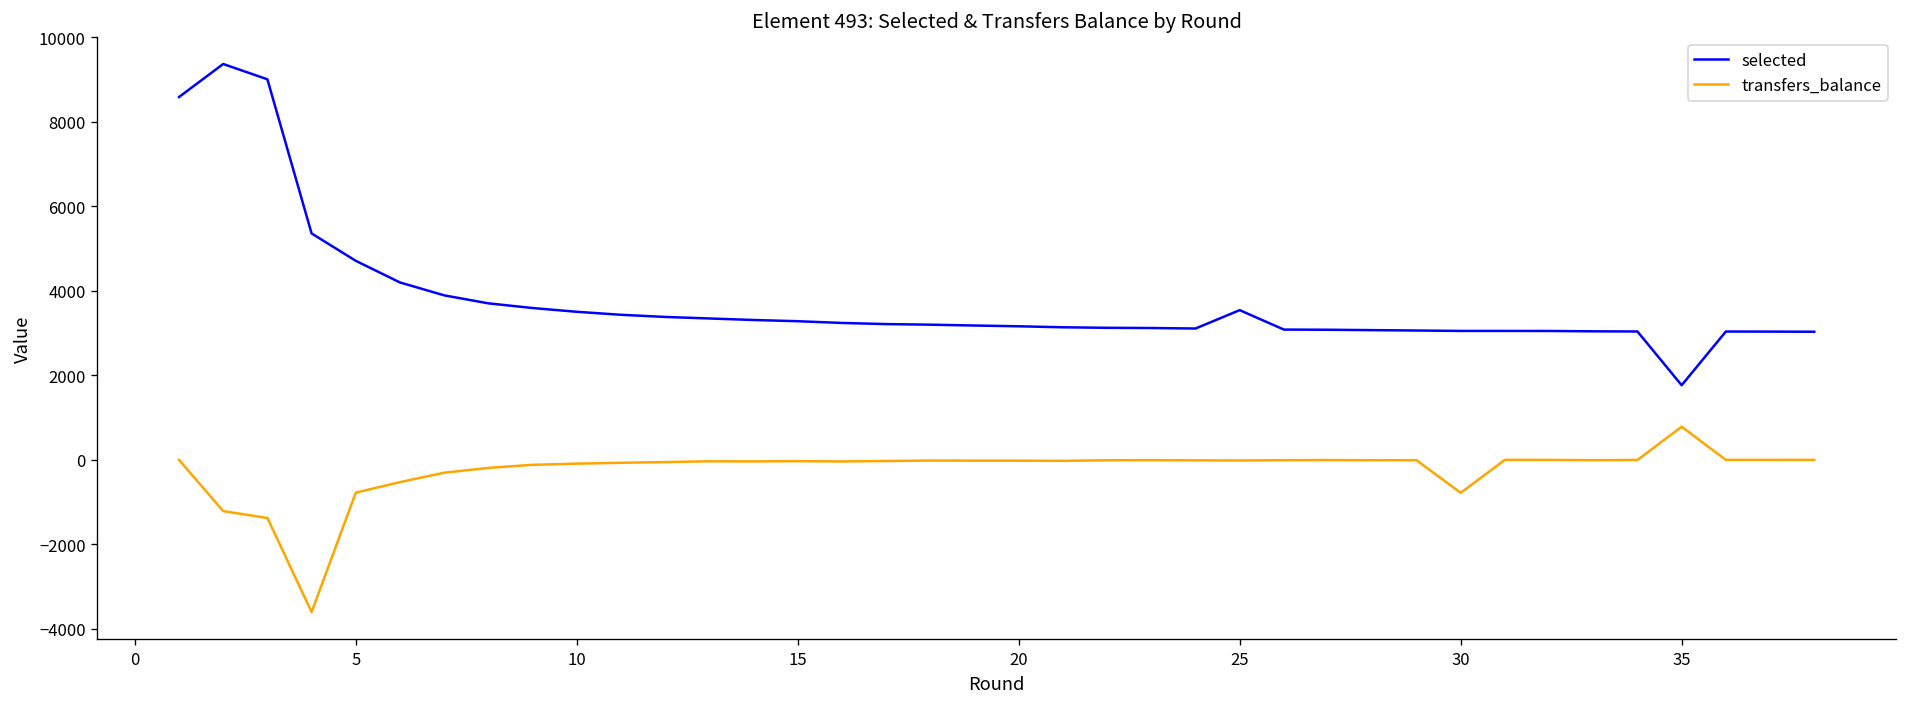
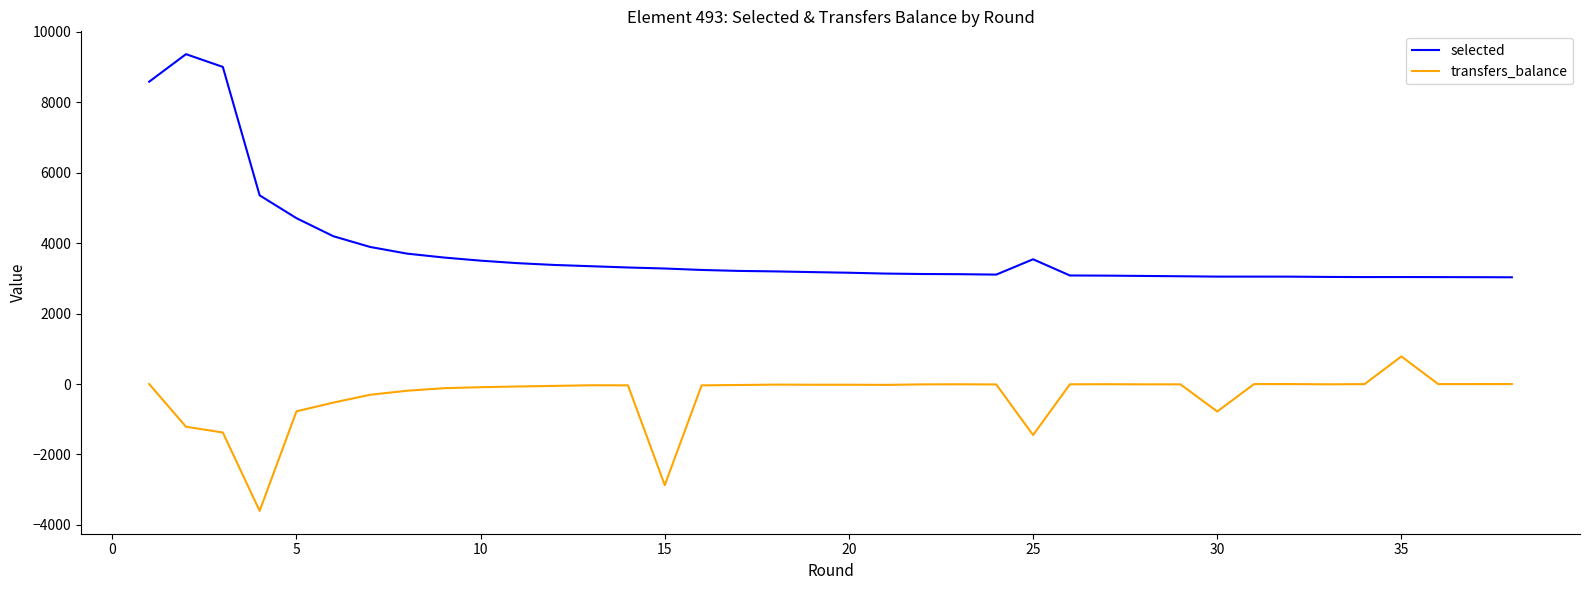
  {
    "selected": {
      "5": 4700,
      "10": 3500,
      "15": 3300,
      "20": 3200,
      "25": 3500,
      "30": 3100,
-     "35": 1800
+     "35": 3000
    },
    "transfers_balance": {
      "5": -800,
      "10": -100,
-     "15": 0,
+     "15": -2900,
      "20": 0,
-     "25": 0,
+     "25": -1400,
      "30": -800,
      "35": 800
    }
  }
